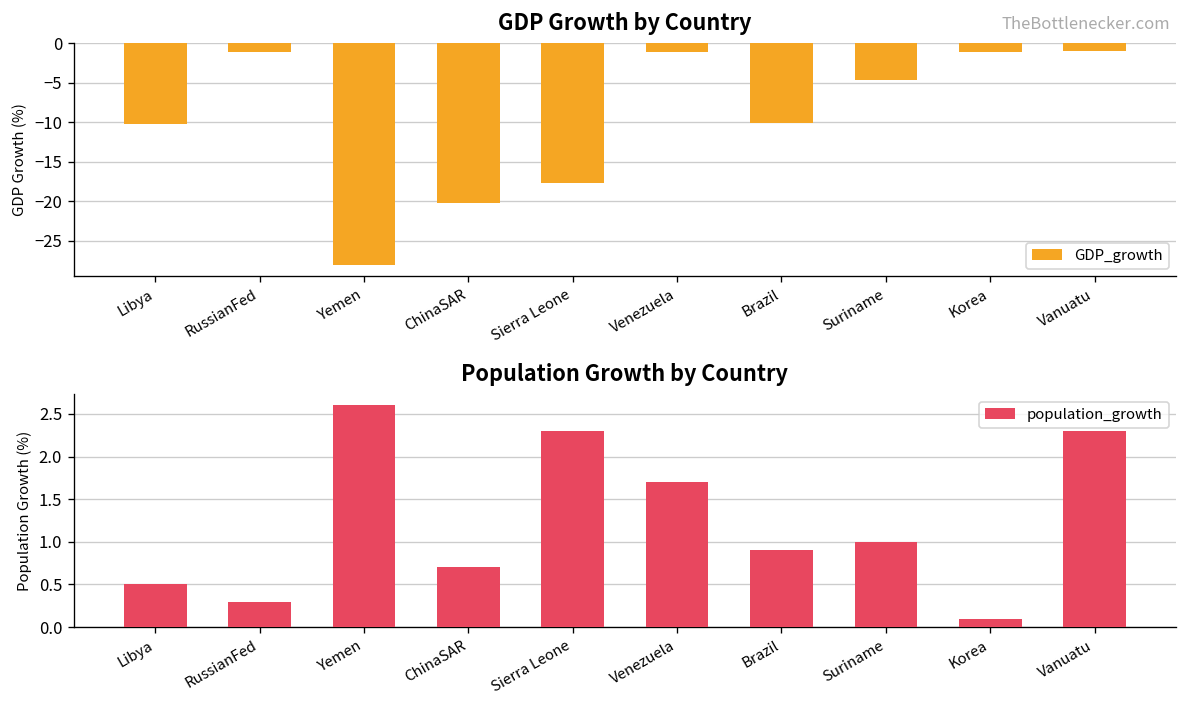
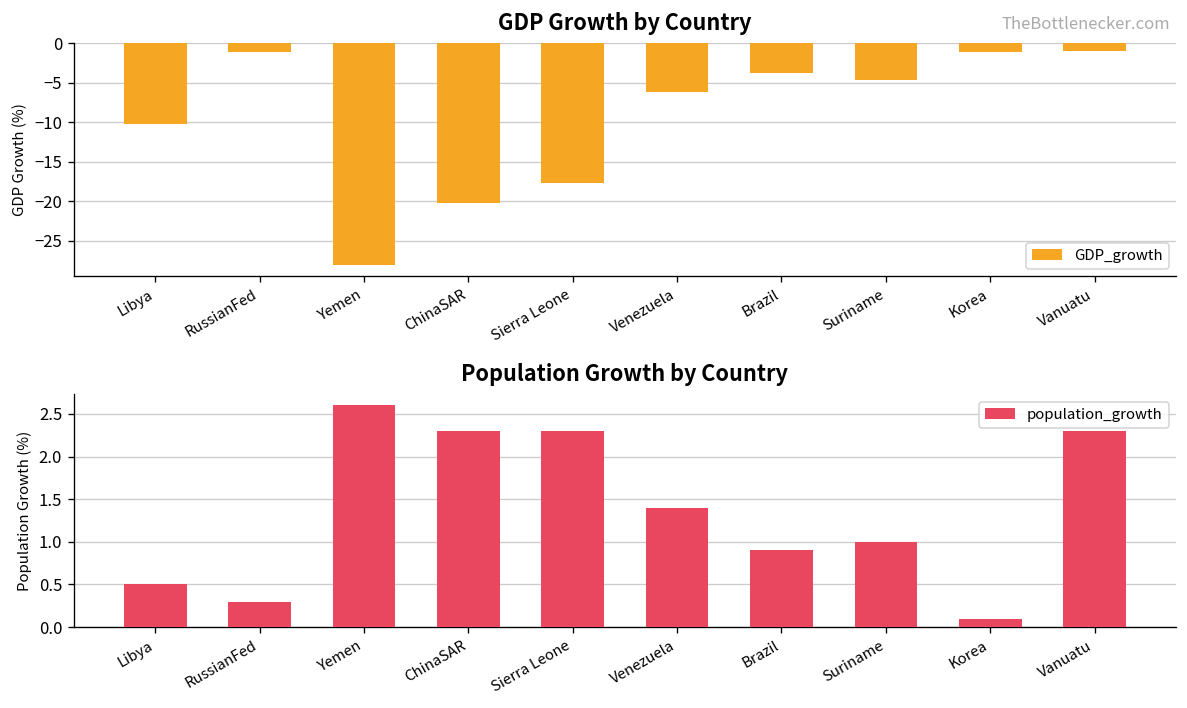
  {
    "GDP Growth by Country": {
      "Libya": -10,
      "RussianFed": -1,
      "Yemen": -28,
      "ChinaSAR": -20,
      "Sierra Leone": -18,
-     "Venezuela": -1,
-     "Brazil": -10,
+     "Venezuela": -6,
+     "Brazil": -4,
      "Suriname": -5,
      "Korea": -1,
      "Vanuatu": -1
    },
    "Population Growth by Country": {
      "Libya": 0.5,
      "RussianFed": 0.3,
      "Yemen": 2.6,
-     "ChinaSAR": 0.7,
+     "ChinaSAR": 2.3,
      "Sierra Leone": 2.3,
-     "Venezuela": 1.7,
+     "Venezuela": 1.4,
      "Brazil": 0.9,
      "Suriname": 1.0,
      "Korea": 0.1,
      "Vanuatu": 2.3
    }
  }
